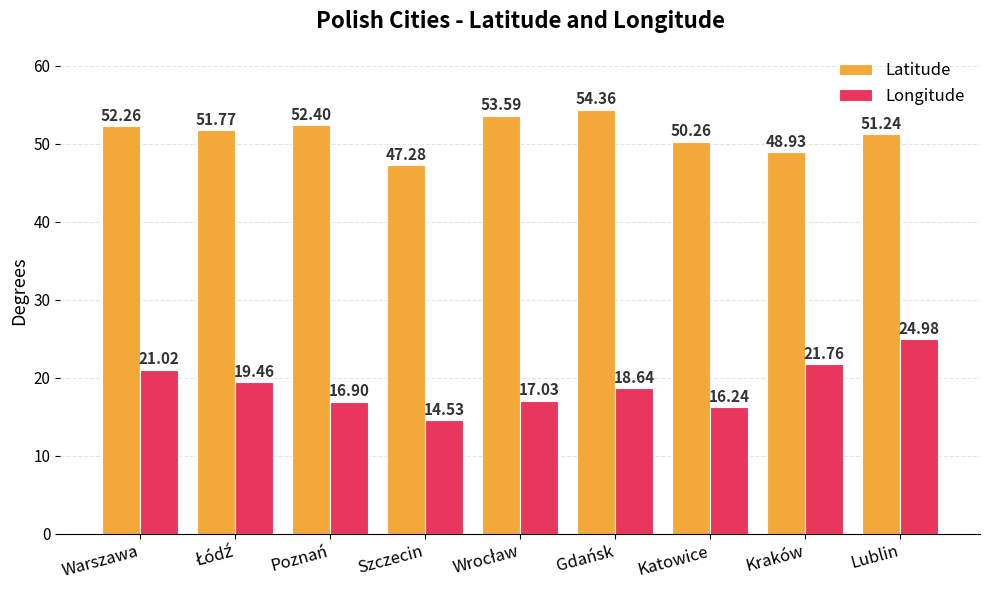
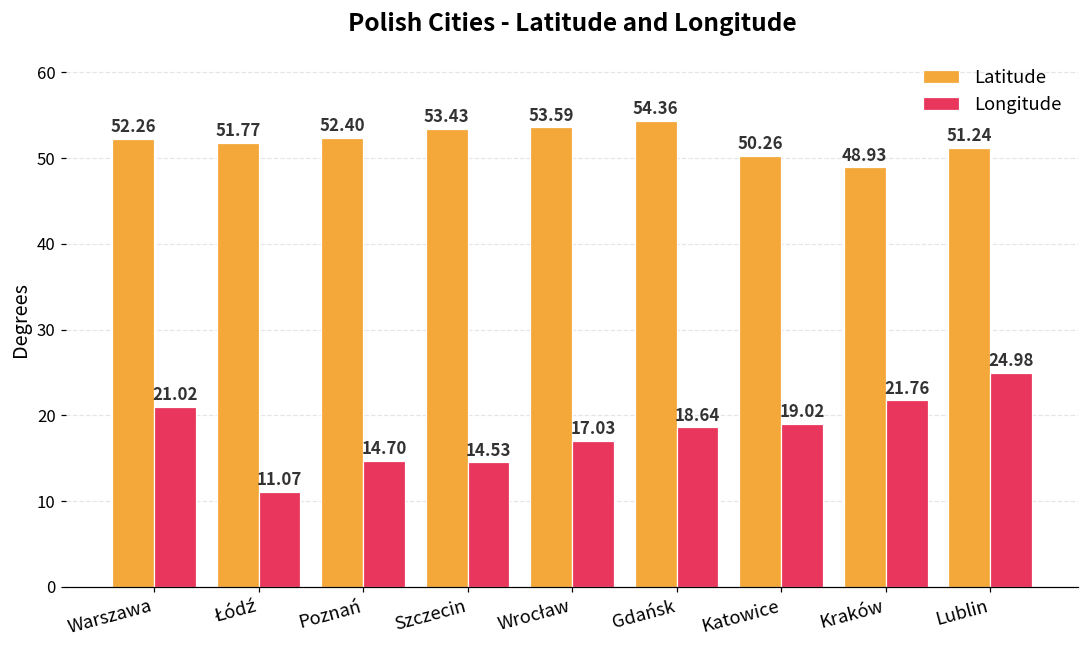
  {
    "Latitude": {
      "Warszawa": 52.26,
      "Łódź": 51.77,
      "Poznań": 52.40,
-     "Szczecin": 47.28,
+     "Szczecin": 53.43,
      "Wrocław": 53.59,
      "Gdańsk": 54.36,
      "Katowice": 50.26,
      "Kraków": 48.93,
      "Lublin": 51.24
    },
    "Longitude": {
      "Warszawa": 21.02,
-     "Łódź": 19.46,
-     "Poznań": 16.90,
+     "Łódź": 11.07,
+     "Poznań": 14.70,
      "Szczecin": 14.53,
      "Wrocław": 17.03,
      "Gdańsk": 18.64,
-     "Katowice": 16.24,
+     "Katowice": 19.02,
      "Kraków": 21.76,
      "Lublin": 24.98
    }
  }
